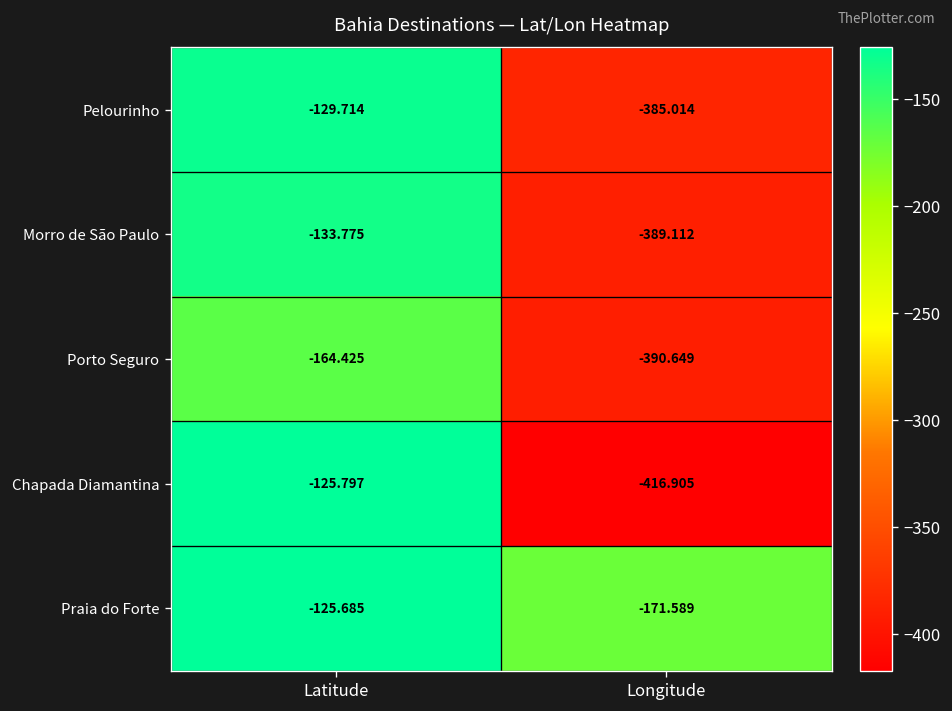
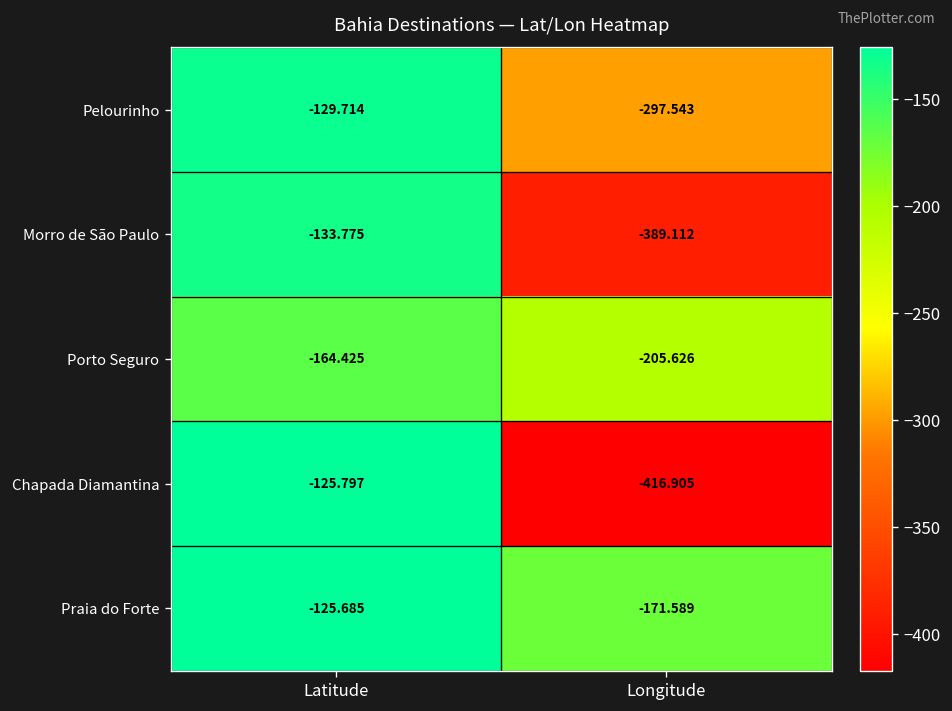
  {
    "Pelourinho": {
      "Latitude": -129.714,
-     "Longitude": -385.014
+     "Longitude": -297.543
    },
    "Morro de São Paulo": {
      "Latitude": -133.775,
      "Longitude": -389.112
    },
    "Porto Seguro": {
      "Latitude": -164.425,
-     "Longitude": -390.649
+     "Longitude": -205.626
    },
    "Chapada Diamantina": {
      "Latitude": -125.797,
      "Longitude": -416.905
    },
    "Praia do Forte": {
      "Latitude": -125.685,
      "Longitude": -171.589
    }
  }
